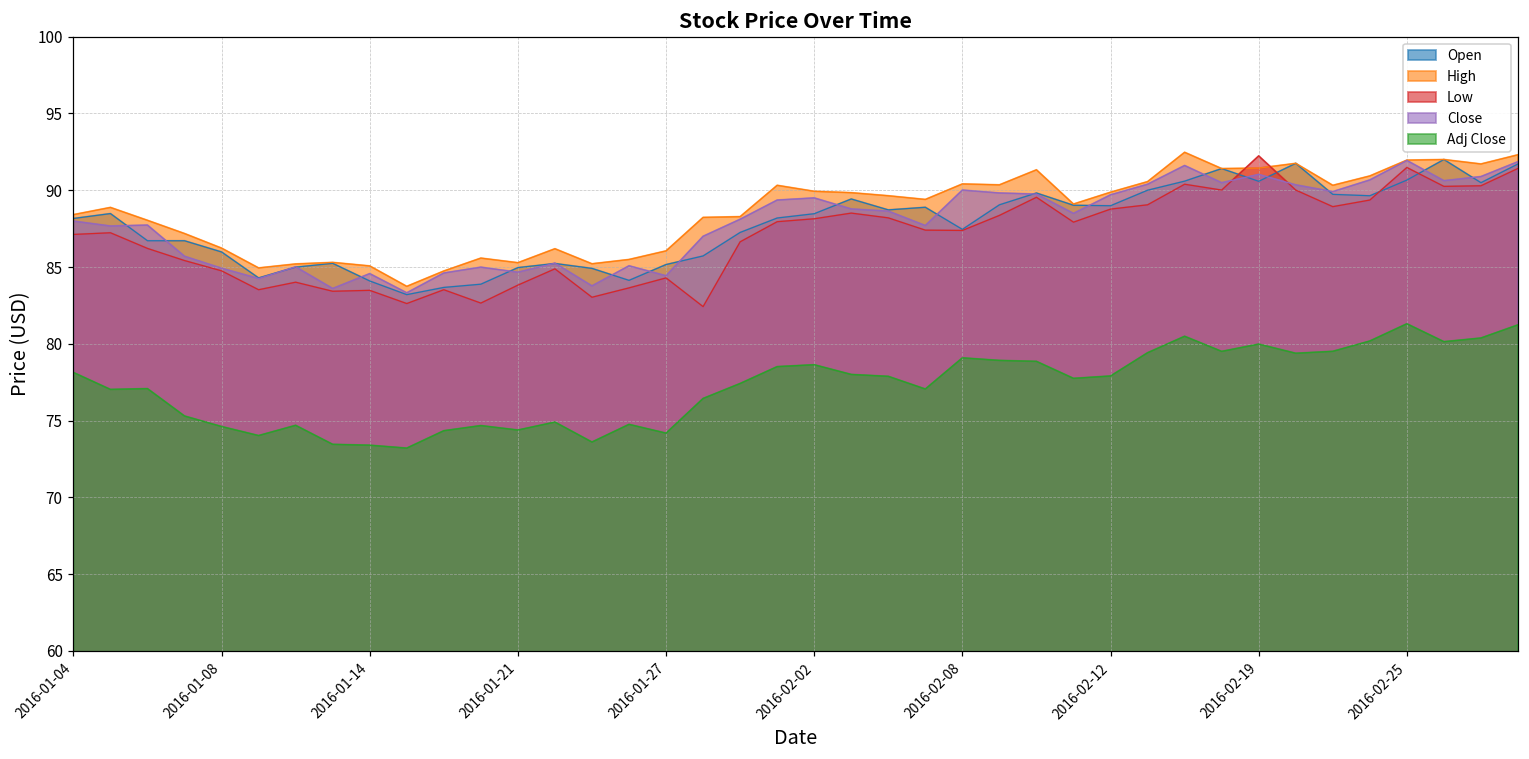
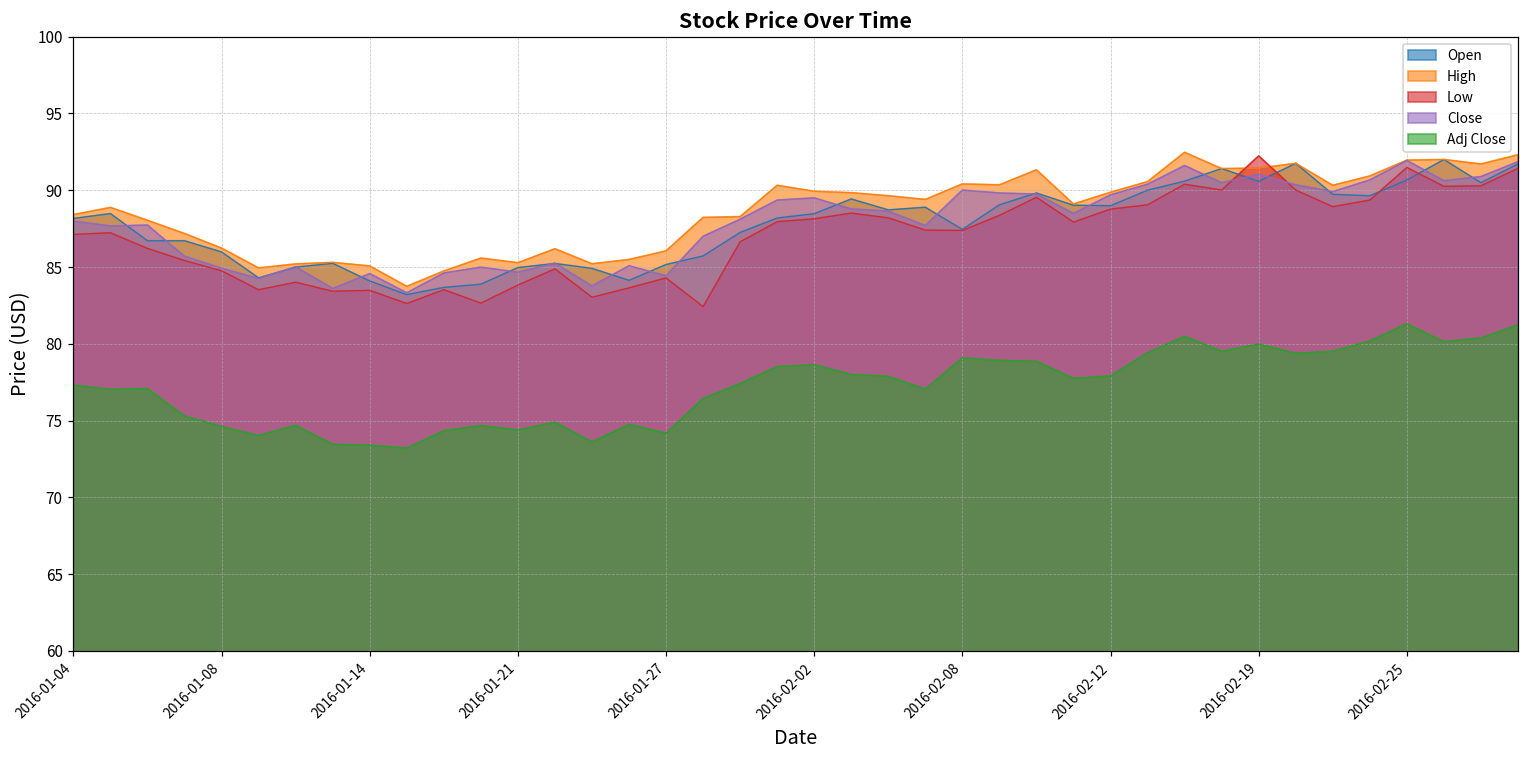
  {
    "Open": {
      "2016-01-08": 86.0,
      "2016-01-14": 84.1,
      "2016-01-21": 85.0,
      "2016-01-27": 85.2,
      "2016-02-02": 88.5,
      "2016-02-12": 89.0,
      "2016-02-19": 90.6,
      "2016-02-25": 90.7
    },
    "High": {
      "2016-01-04": 88.4,
      "2016-01-08": 86.2,
      "2016-01-14": 85.1,
      "2016-01-21": 85.3,
      "2016-01-27": 86.1,
      "2016-02-02": 89.9,
      "2016-02-08": 90.4,
      "2016-02-19": 91.4
    },
    "Low": {
      "2016-01-04": 87.1,
      "2016-01-14": 83.5,
      "2016-01-21": 83.8,
      "2016-02-02": 88.1,
      "2016-02-12": 88.8,
      "2016-02-19": 92.2,
      "2016-02-25": 91.5
    },
    "Close": {
      "2016-01-14": 84.6,
      "2016-01-21": 84.7,
      "2016-02-02": 89.5,
      "2016-02-08": 90.0,
      "2016-02-19": 91.0
    },
    "Adj Close": {
-     "2016-01-04": 78.1,
+     "2016-01-04": 77.3,
      "2016-01-08": 74.6,
      "2016-01-14": 73.4,
      "2016-01-21": 74.4,
      "2016-01-27": 74.2,
      "2016-02-02": 78.6,
      "2016-02-08": 79.1,
      "2016-02-12": 77.9,
      "2016-02-19": 80.0,
      "2016-02-25": 81.3
    }
  }
